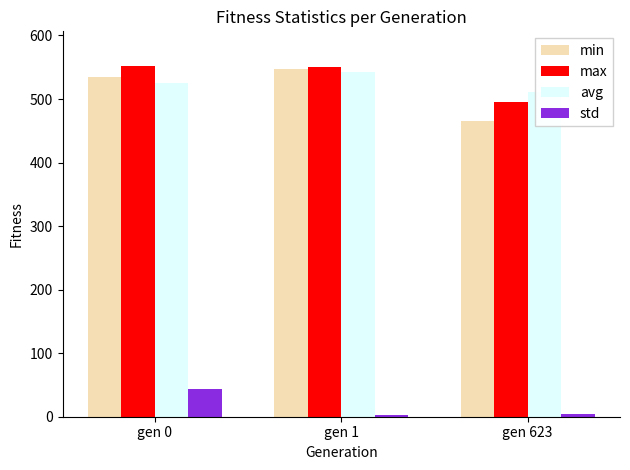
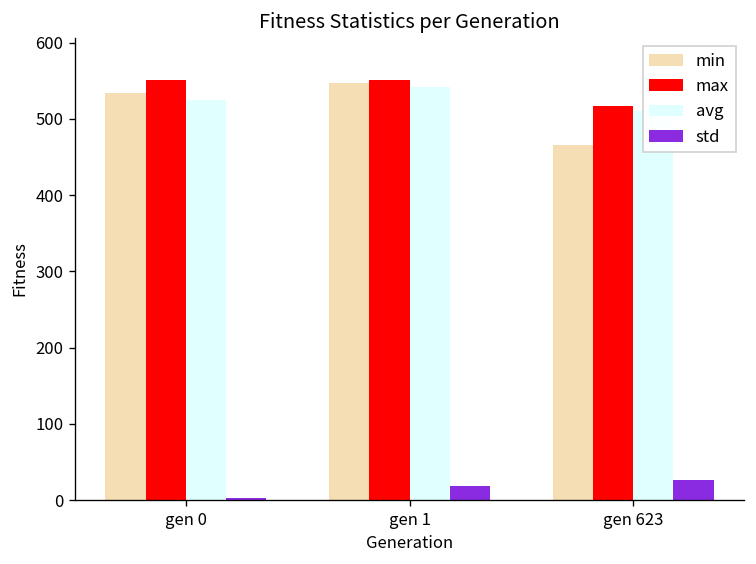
  {
    "min": {
      "gen 0": 530,
      "gen 1": 550,
      "gen 623": 470
    },
    "max": {
      "gen 0": 550,
      "gen 1": 550,
-     "gen 623": 490
+     "gen 623": 520
    },
    "avg": {
      "gen 0": 530,
      "gen 1": 540
    },
    "std": {
-     "gen 0": 40,
-     "gen 1": 0,
-     "gen 623": 0
+     "gen 0": 0,
+     "gen 1": 20,
+     "gen 623": 30
    }
  }
